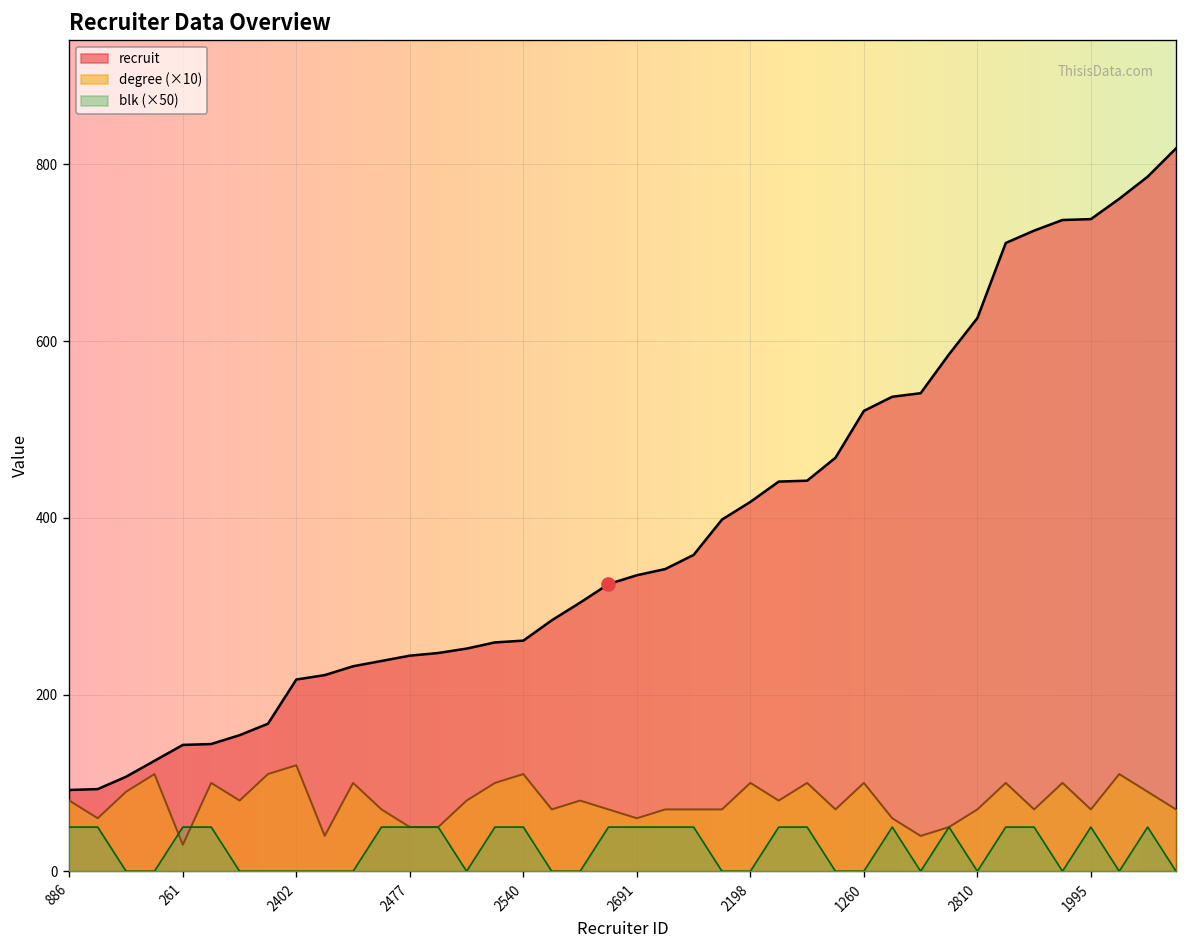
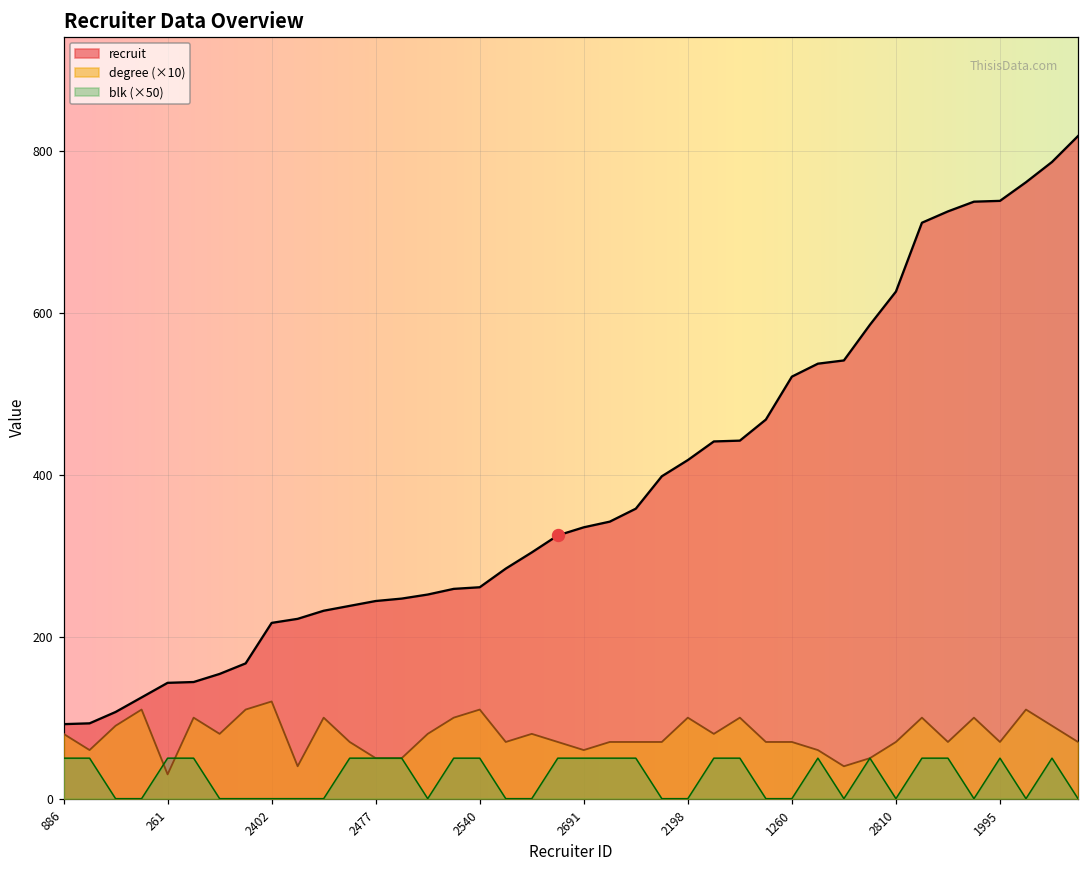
  {
    "degree (×10)": {
      "886": 80,
      "261": 30,
      "2402": 120,
      "2540": 110,
      "2691": 60,
      "2198": 100,
-     "1260": 100,
+     "1260": 70,
      "2810": 70,
      "1995": 70
    },
    "blk (×50)": {
      "886": 50,
      "261": 50,
      "2402": 0,
      "2540": 50,
      "2691": 50,
      "2198": 0,
      "1260": 0,
      "2810": 0,
      "1995": 50
    }
  }
